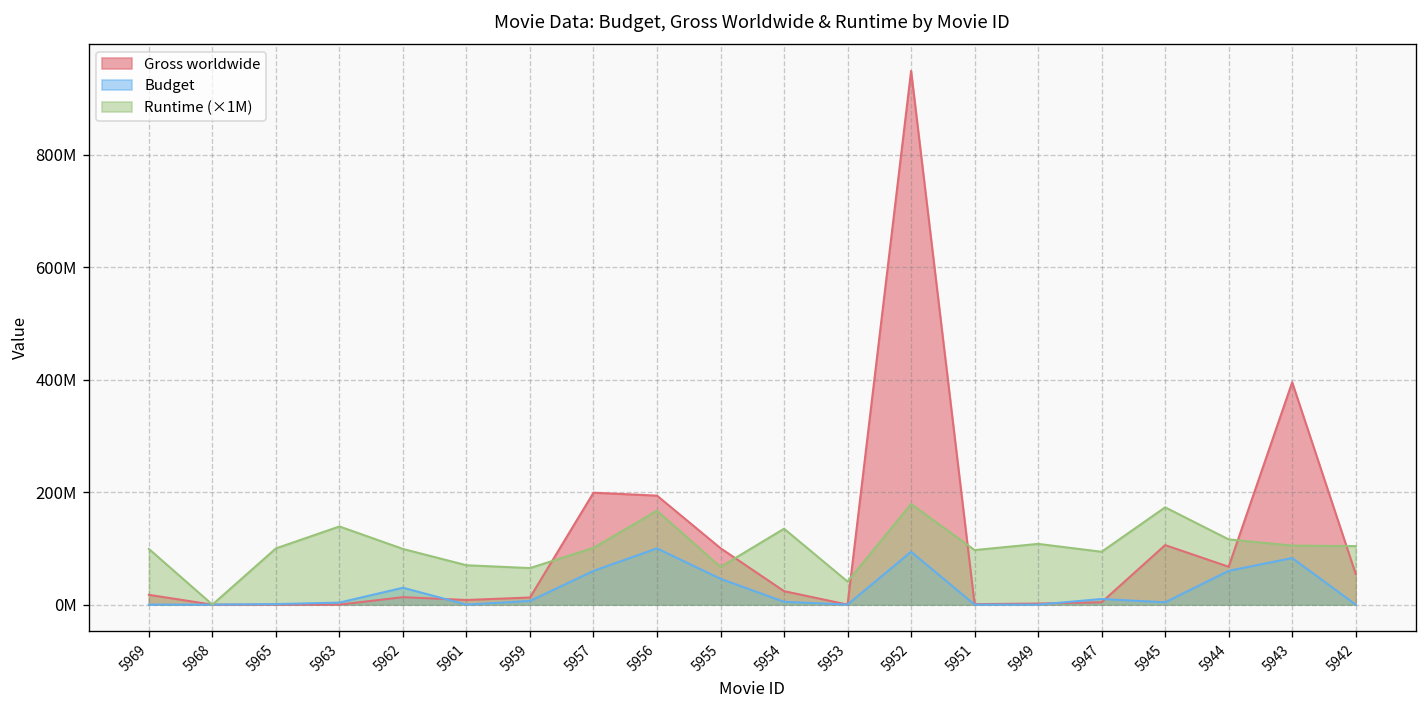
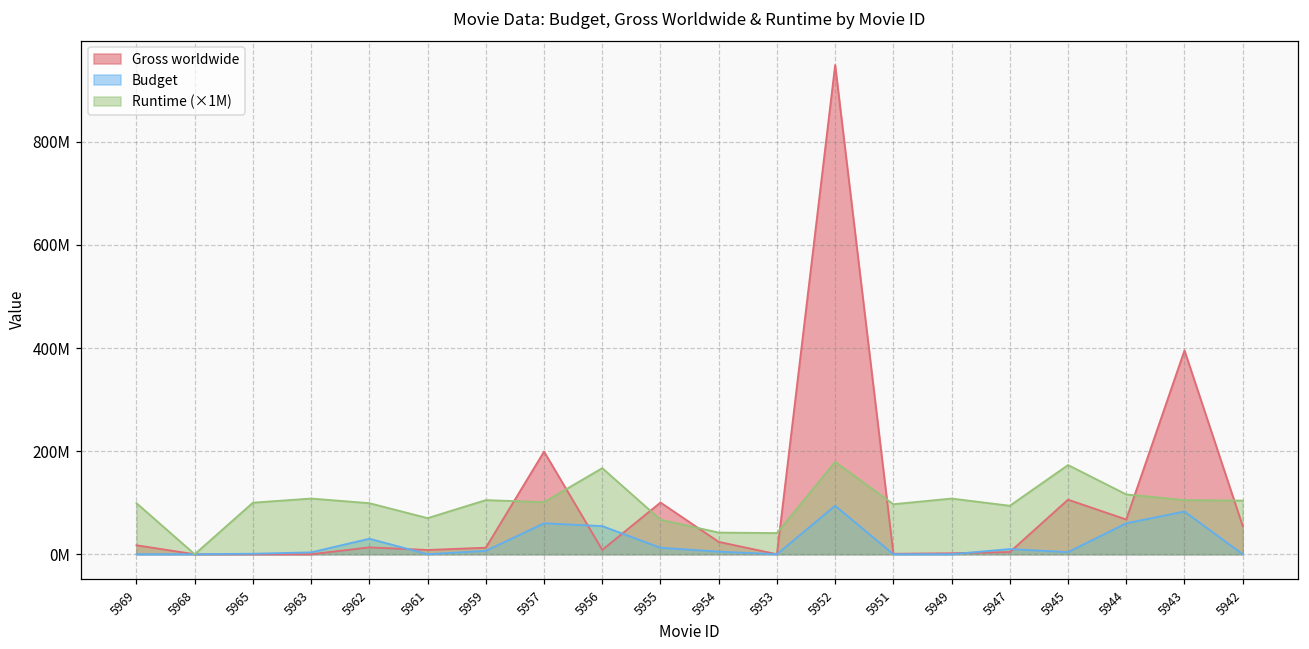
  {
    "Gross worldwide": {
      "5969": 20000000,
      "5962": 10000000,
      "5961": 10000000,
      "5959": 10000000,
      "5957": 200000000,
-     "5956": 190000000,
+     "5956": 10000000,
      "5955": 100000000,
      "5954": 20000000,
      "5952": 950000000,
      "5947": 0,
      "5945": 110000000,
      "5944": 70000000,
      "5943": 400000000,
      "5942": 50000000
    },
    "Budget": {
      "5969": 0,
      "5962": 30000000,
      "5961": 0,
      "5959": 10000000,
      "5957": 60000000,
-     "5956": 100000000,
-     "5955": 50000000,
+     "5956": 50000000,
+     "5955": 10000000,
      "5954": 10000000,
      "5952": 90000000,
      "5947": 10000000,
      "5945": 0,
      "5944": 60000000,
      "5943": 80000000,
      "5942": 0
    },
    "Runtime (×1M)": {
      "5969": 100000000,
      "5965": 100000000,
-     "5963": 140000000,
+     "5963": 110000000,
      "5962": 100000000,
      "5961": 70000000,
-     "5959": 70000000,
+     "5959": 110000000,
      "5957": 100000000,
      "5956": 170000000,
      "5955": 70000000,
-     "5954": 140000000,
+     "5954": 40000000,
      "5953": 40000000,
      "5952": 180000000,
      "5951": 100000000,
      "5949": 110000000,
      "5947": 90000000,
      "5945": 170000000,
      "5944": 120000000,
      "5943": 110000000,
      "5942": 100000000
    }
  }
